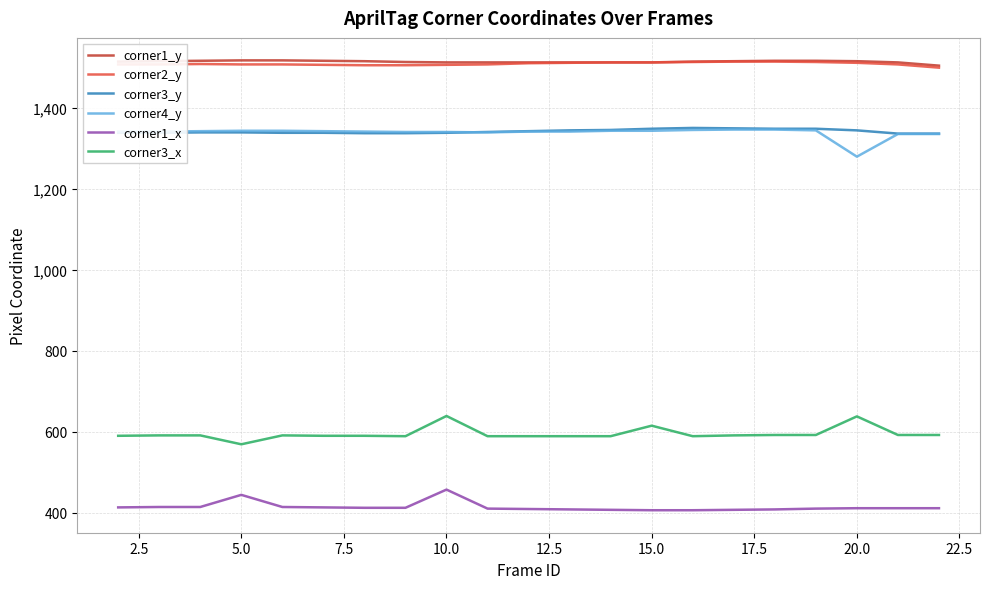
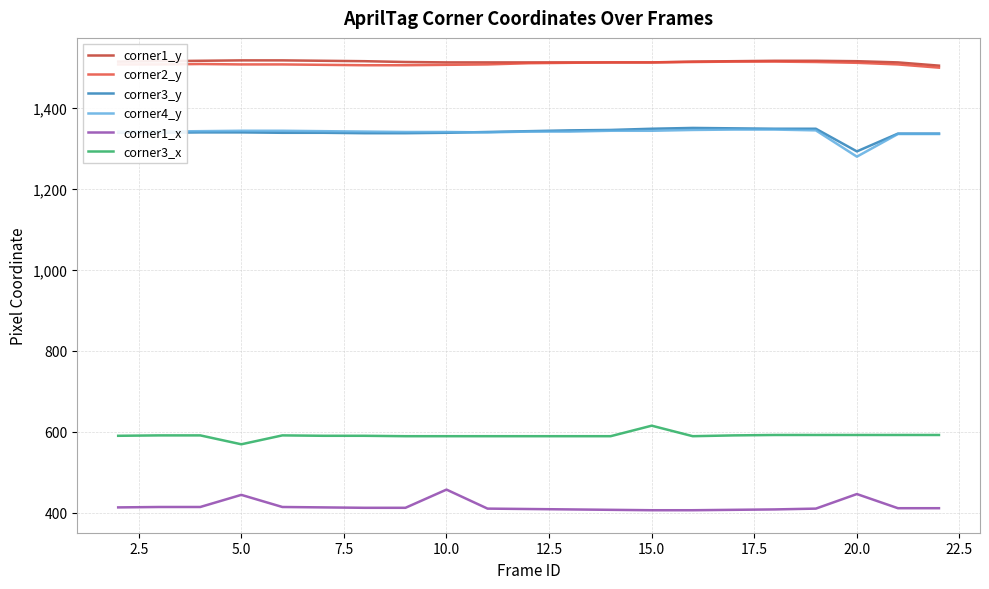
  {
    "corner3_y": {
-     "20.0": "1,350"
+     "20.0": "1,290"
    },
    "corner4_y": {
      "20.0": "1,280"
    },
    "corner1_x": {
      "5.0": "440",
      "10.0": "460",
      "15.0": "410",
-     "20.0": "410"
+     "20.0": "450"
    },
    "corner3_x": {
      "5.0": "570",
-     "10.0": "640",
+     "10.0": "590",
      "15.0": "620",
-     "20.0": "640"
+     "20.0": "590"
    }
  }
